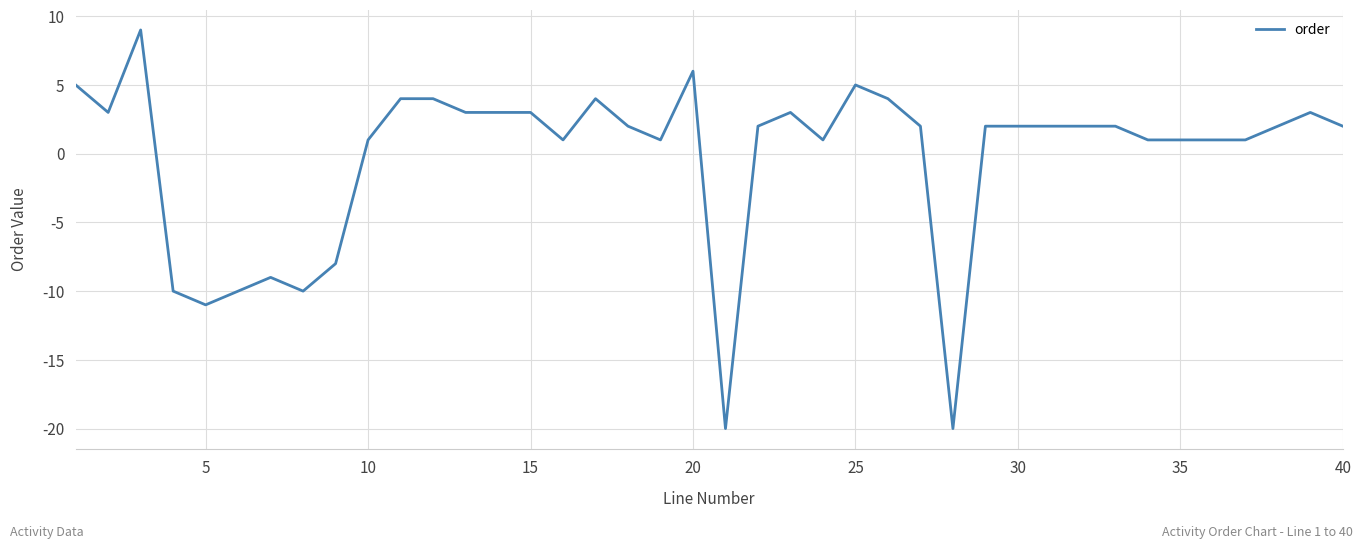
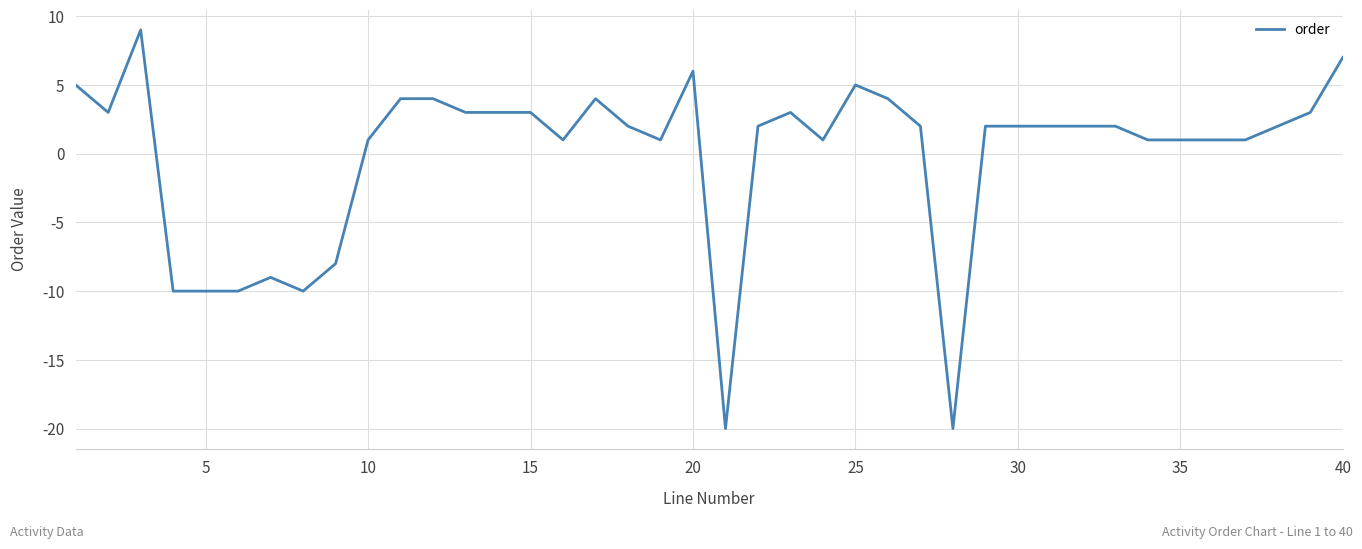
  {
-   "5": -11,
+   "5": -10,
    "10": 1,
    "15": 3,
    "20": 6,
    "25": 5,
    "30": 2,
    "35": 1,
-   "40": 2
+   "40": 7
  }
